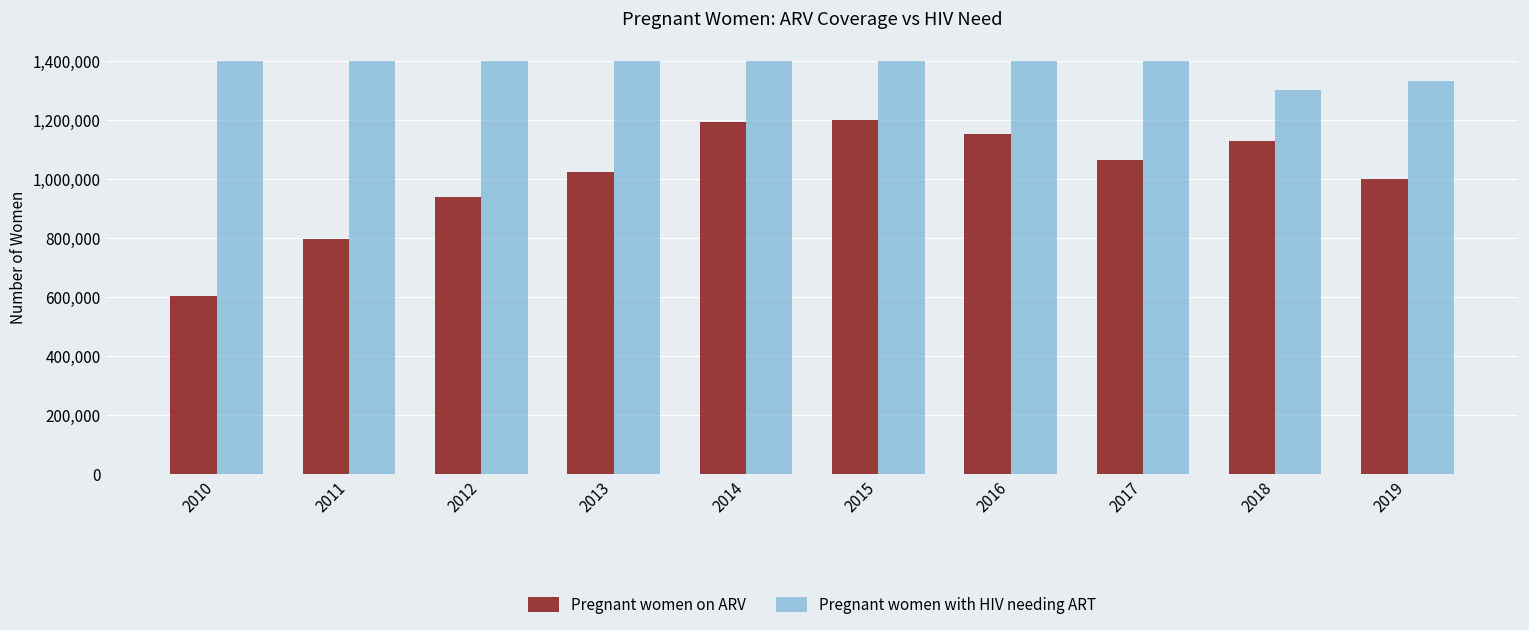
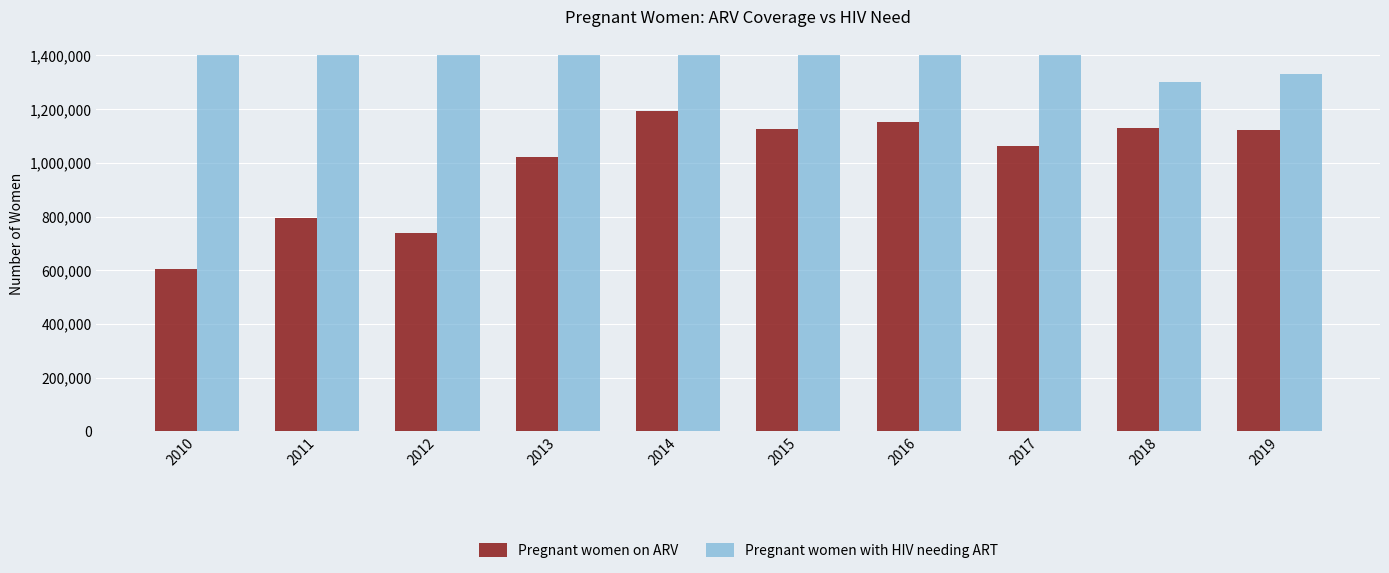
  {
    "Pregnant women on ARV": {
      "2010": "610,000",
      "2011": "800,000",
-     "2012": "940,000",
+     "2012": "740,000",
      "2013": "1,020,000",
      "2014": "1,190,000",
-     "2015": "1,200,000",
+     "2015": "1,130,000",
      "2016": "1,150,000",
      "2017": "1,060,000",
      "2018": "1,130,000",
-     "2019": "1,000,000"
+     "2019": "1,120,000"
    },
    "Pregnant women with HIV needing ART": {
      "2010": "1,400,000",
      "2011": "1,400,000",
      "2012": "1,400,000",
      "2013": "1,400,000",
      "2014": "1,400,000",
      "2015": "1,400,000",
      "2016": "1,400,000",
      "2017": "1,400,000",
      "2018": "1,300,000",
      "2019": "1,330,000"
    }
  }
